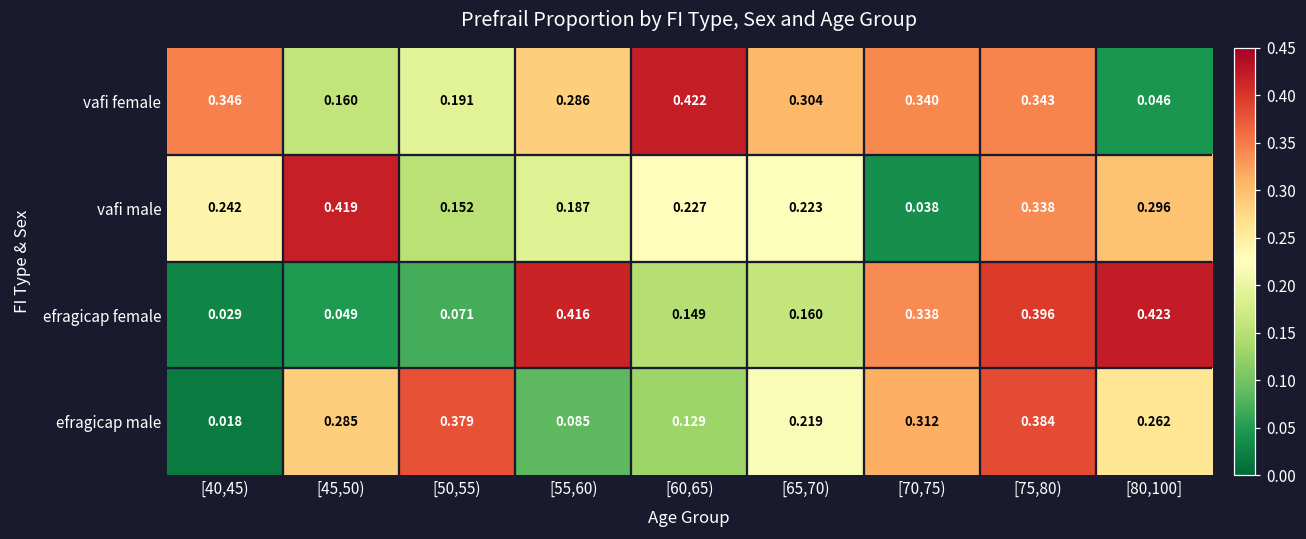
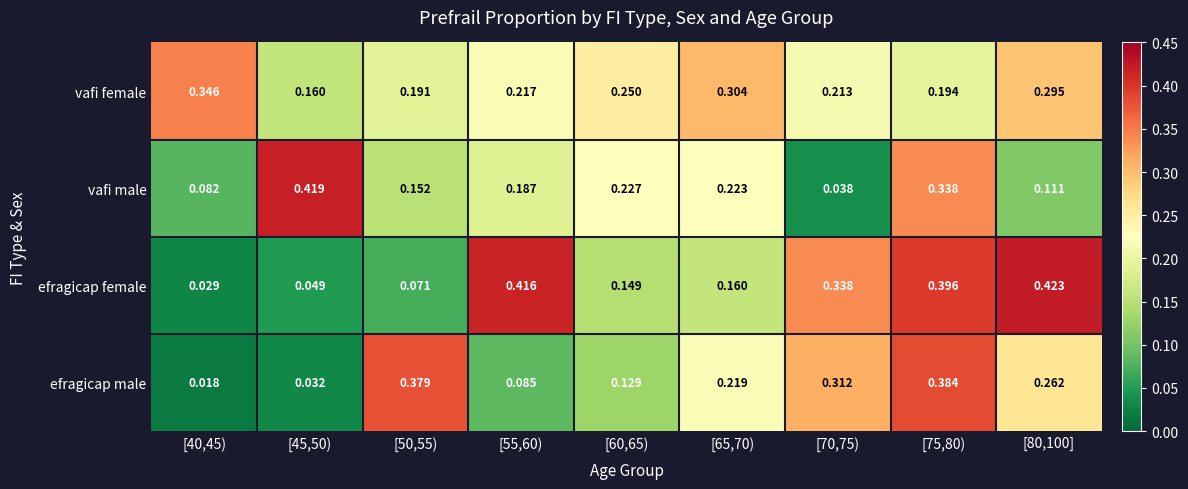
  {
    "vafi female": {
      "[40,45)": 0.346,
      "[45,50)": 0.160,
      "[50,55)": 0.191,
-     "[55,60)": 0.286,
-     "[60,65)": 0.422,
+     "[55,60)": 0.217,
+     "[60,65)": 0.250,
      "[65,70)": 0.304,
-     "[70,75)": 0.340,
-     "[75,80)": 0.343,
-     "[80,100]": 0.046
+     "[70,75)": 0.213,
+     "[75,80)": 0.194,
+     "[80,100]": 0.295
    },
    "vafi male": {
-     "[40,45)": 0.242,
+     "[40,45)": 0.082,
      "[45,50)": 0.419,
      "[50,55)": 0.152,
      "[55,60)": 0.187,
      "[60,65)": 0.227,
      "[65,70)": 0.223,
      "[70,75)": 0.038,
      "[75,80)": 0.338,
-     "[80,100]": 0.296
+     "[80,100]": 0.111
    },
    "efragicap female": {
      "[40,45)": 0.029,
      "[45,50)": 0.049,
      "[50,55)": 0.071,
      "[55,60)": 0.416,
      "[60,65)": 0.149,
      "[65,70)": 0.160,
      "[70,75)": 0.338,
      "[75,80)": 0.396,
      "[80,100]": 0.423
    },
    "efragicap male": {
      "[40,45)": 0.018,
-     "[45,50)": 0.285,
+     "[45,50)": 0.032,
      "[50,55)": 0.379,
      "[55,60)": 0.085,
      "[60,65)": 0.129,
      "[65,70)": 0.219,
      "[70,75)": 0.312,
      "[75,80)": 0.384,
      "[80,100]": 0.262
    }
  }
